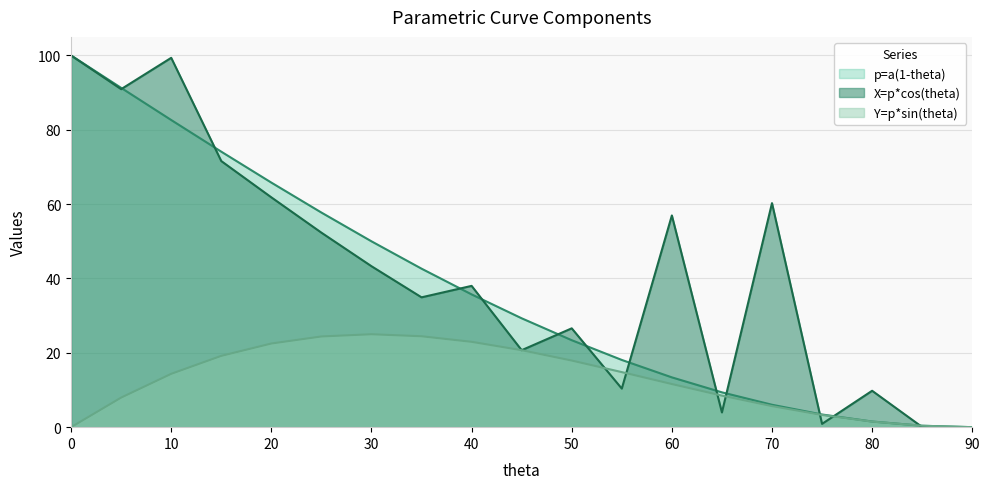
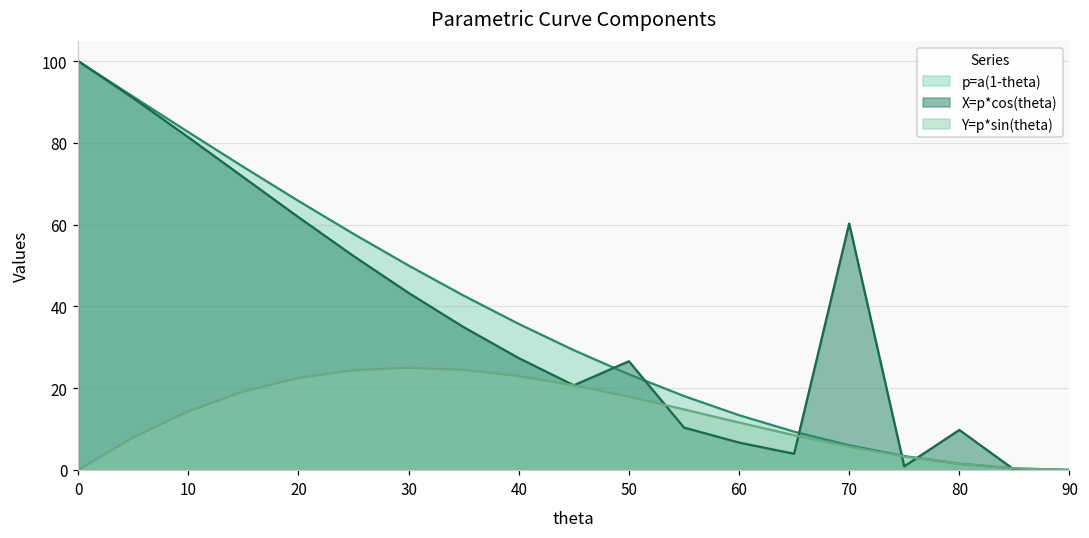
  {
    "X=p*cos(theta)": {
-     "10": 99,
+     "10": 81,
      "20": 62,
      "30": 43,
-     "40": 38,
+     "40": 27,
      "50": 27,
-     "60": 57,
+     "60": 7,
      "70": 60,
      "80": 10
    }
  }
